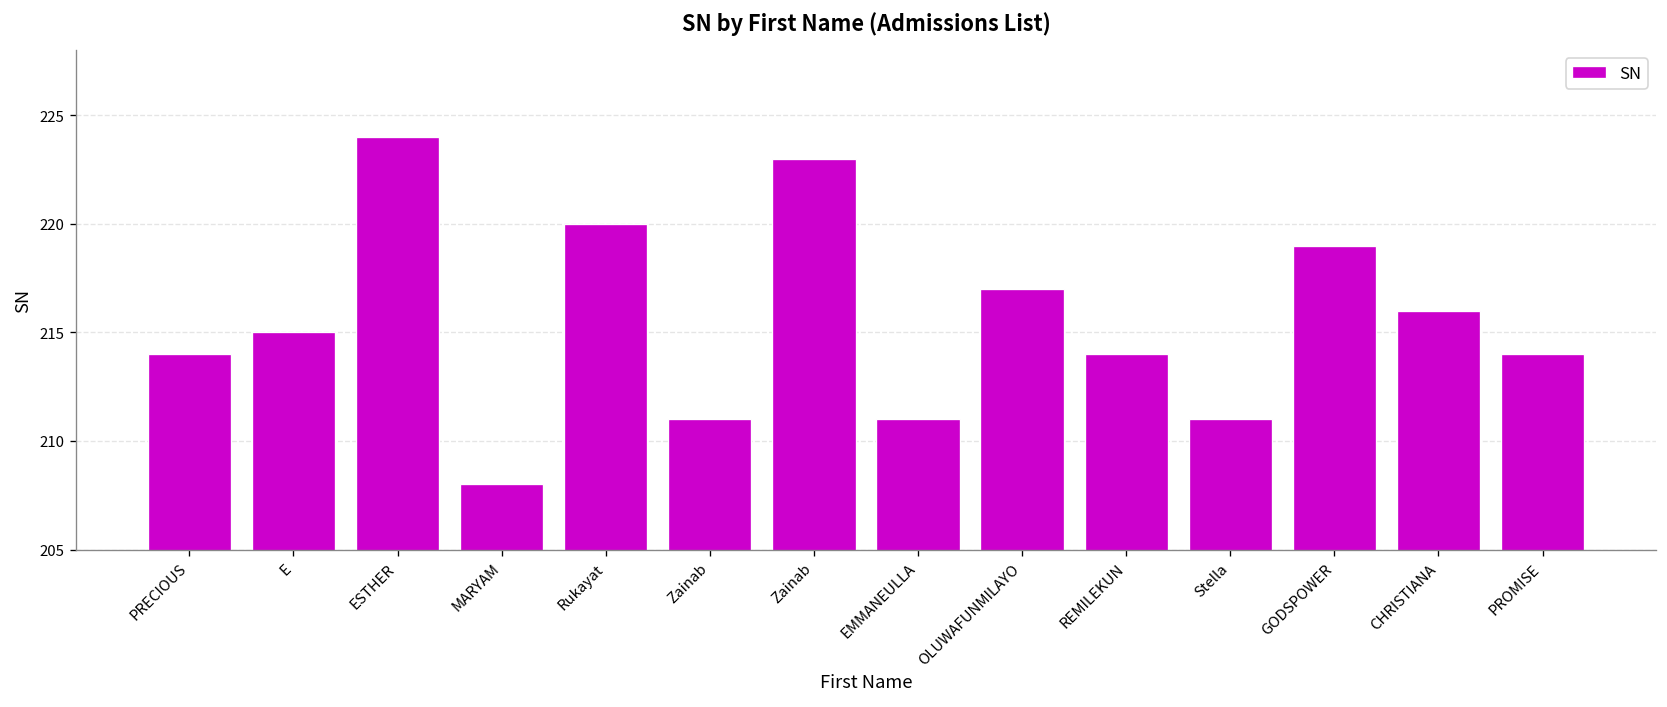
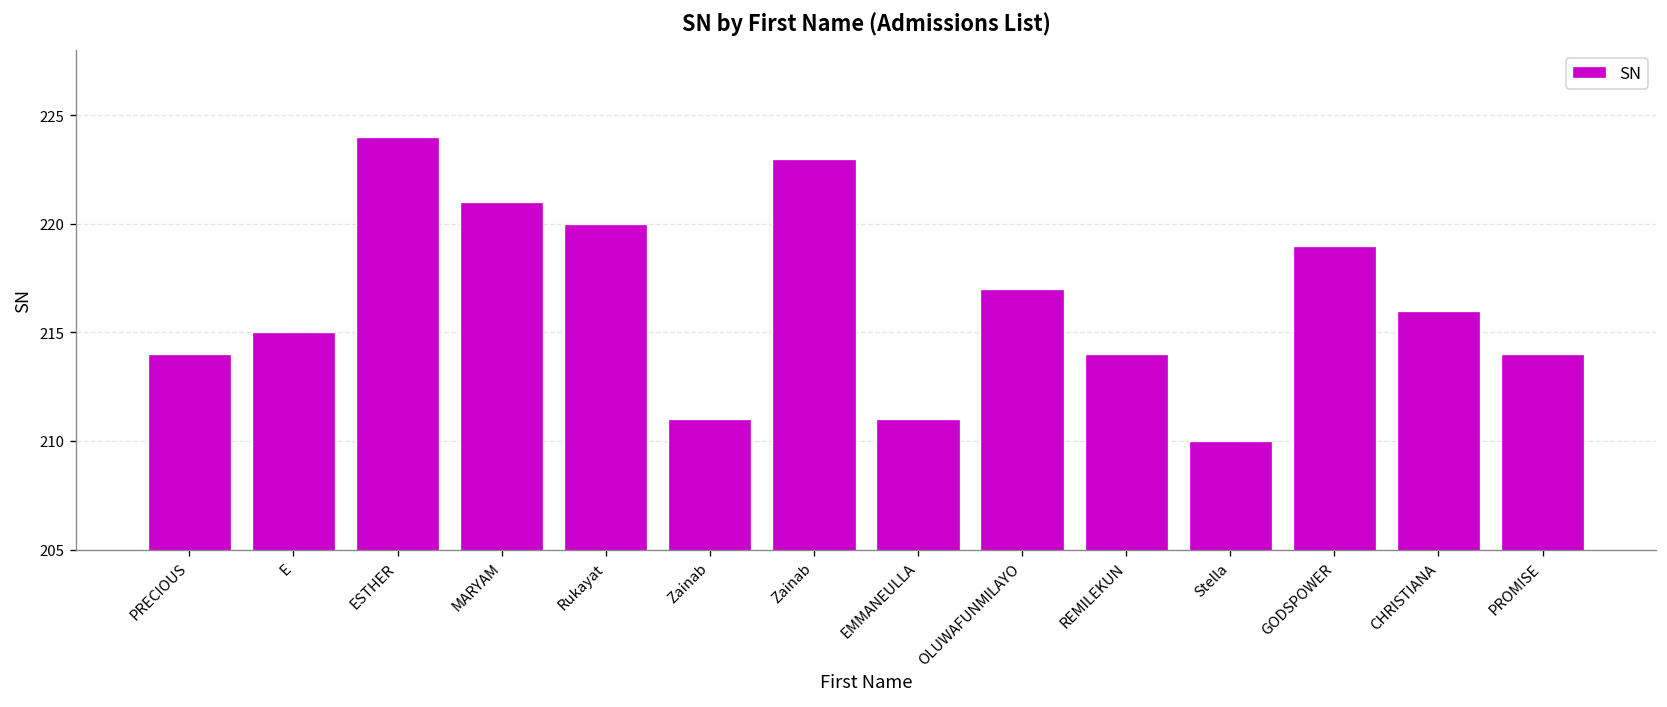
  {
    "PRECIOUS": 214,
    "E": 215,
    "ESTHER": 224,
-   "MARYAM": 208,
+   "MARYAM": 221,
    "Rukayat": 220,
    "EMMANEULLA": 211,
    "OLUWAFUNMILAYO": 217,
    "REMILEKUN": 214,
-   "Stella": 211,
+   "Stella": 210,
    "GODSPOWER": 219,
    "CHRISTIANA": 216,
    "PROMISE": 214
  }
